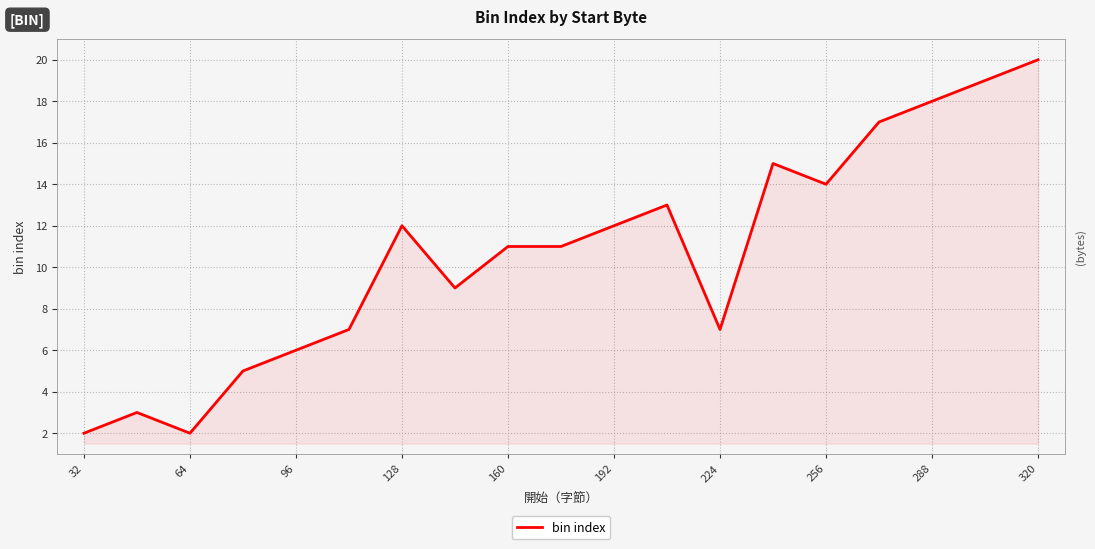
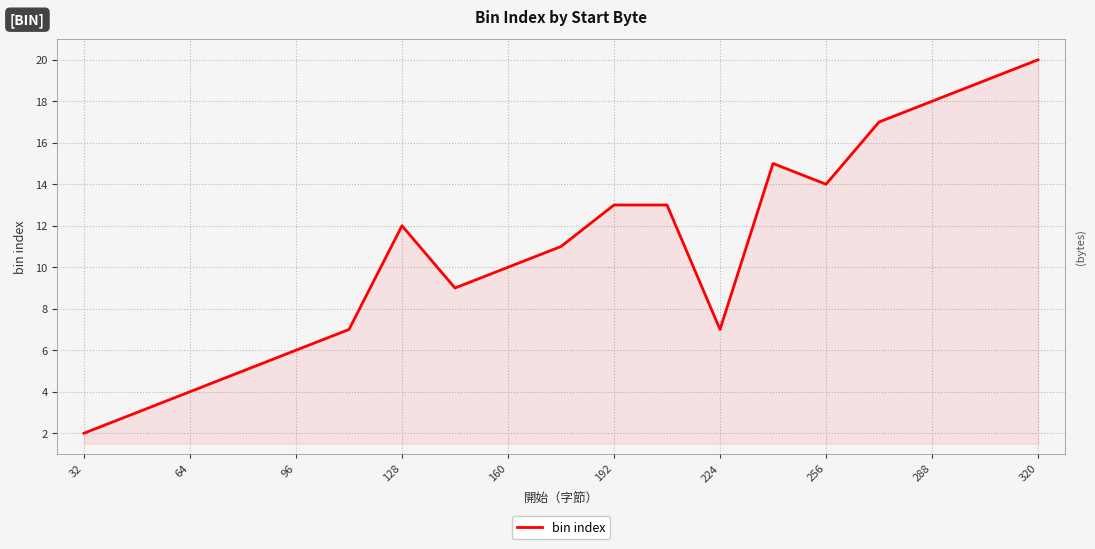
  {
    "32": 2,
-   "64": 2,
+   "64": 4,
    "96": 6,
    "128": 12,
-   "160": 11,
-   "192": 12,
+   "160": 10,
+   "192": 13,
    "224": 7,
    "256": 14,
    "288": 18,
    "320": 20
  }
